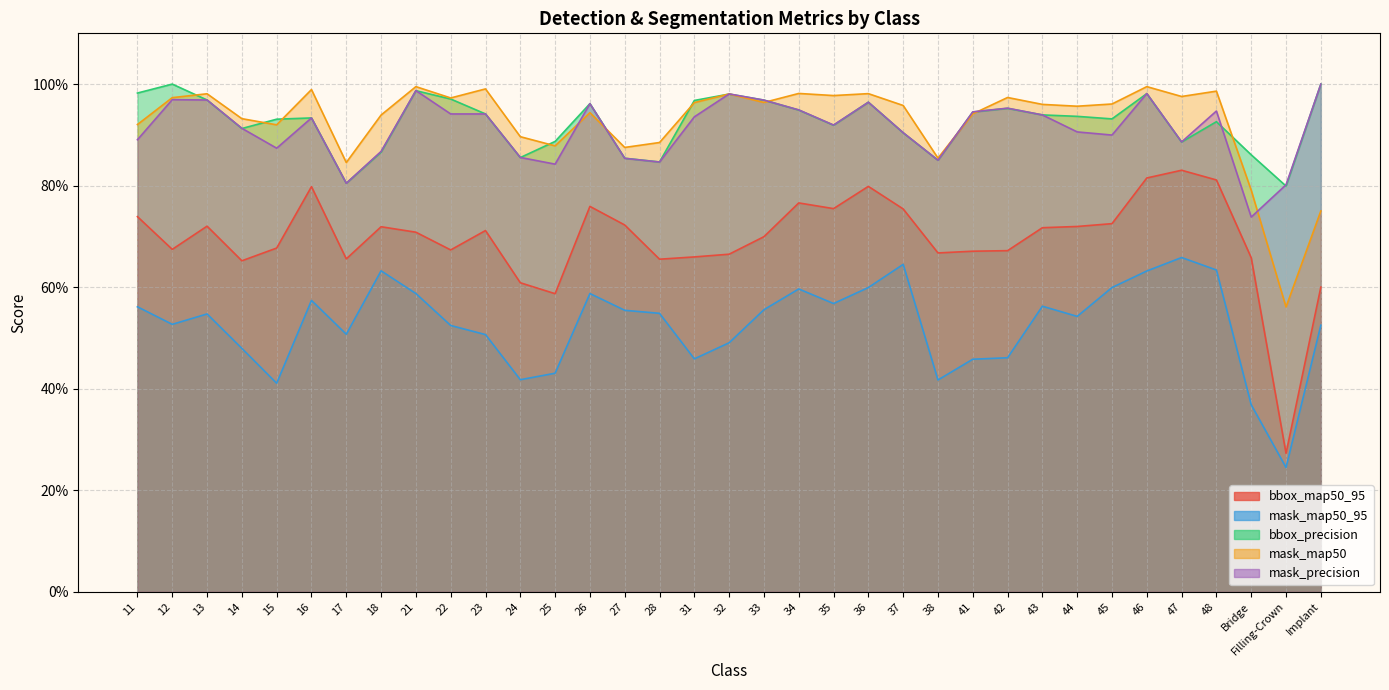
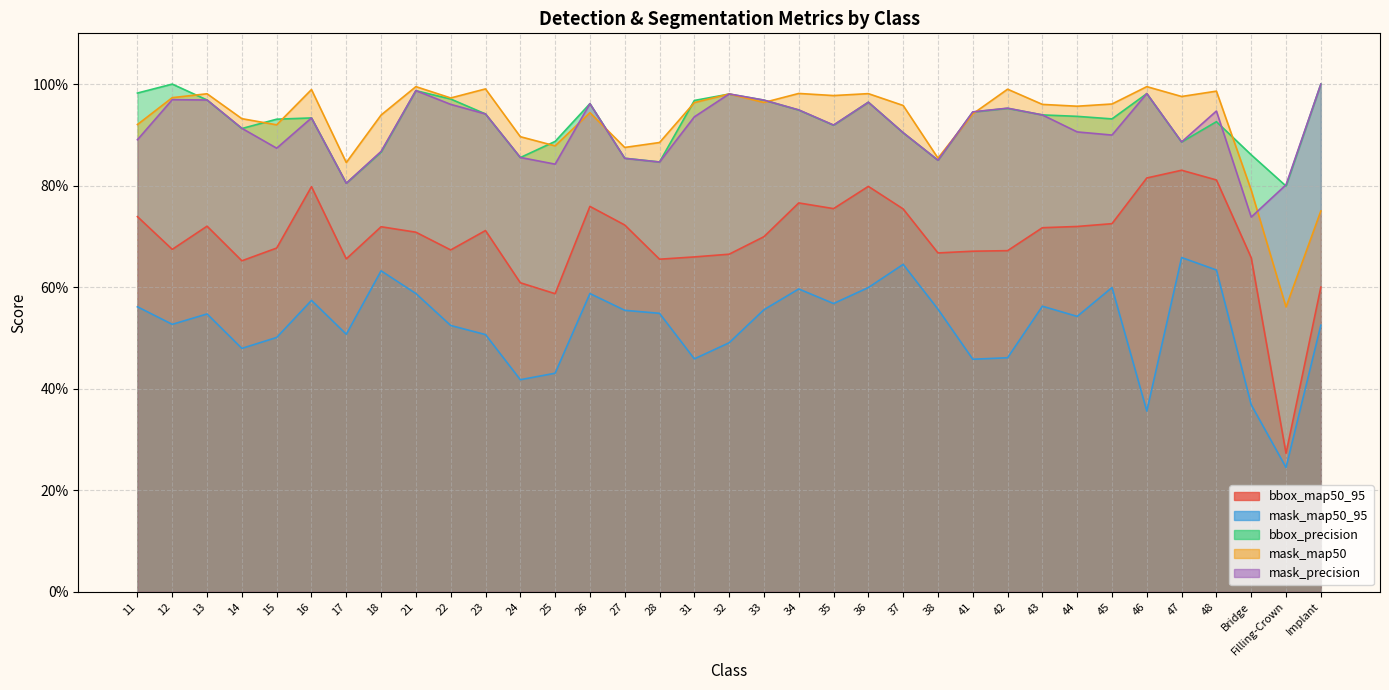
  {
    "bbox_map50_95": {
      "11": "74%",
      "12": "67%",
      "13": "72%",
      "14": "65%",
      "15": "68%",
      "16": "80%",
      "17": "66%",
      "18": "72%",
      "21": "71%",
      "22": "67%",
      "23": "71%",
      "24": "61%",
      "25": "59%",
      "26": "76%",
      "27": "72%",
      "28": "66%",
      "31": "66%",
      "32": "66%",
      "33": "70%",
      "34": "77%",
      "35": "75%",
      "36": "80%",
      "37": "75%",
      "38": "67%",
      "41": "67%",
      "42": "67%",
      "43": "72%",
      "44": "72%",
      "45": "73%",
      "46": "82%",
      "47": "83%",
      "48": "81%",
      "Bridge": "66%",
      "Filling-Crown": "27%",
      "Implant": "60%"
    },
    "mask_map50_95": {
      "11": "56%",
      "12": "53%",
      "13": "55%",
      "14": "48%",
-     "15": "41%",
+     "15": "50%",
      "16": "57%",
      "17": "51%",
      "18": "63%",
      "21": "59%",
      "22": "52%",
      "23": "51%",
      "24": "42%",
      "25": "43%",
      "26": "59%",
      "27": "55%",
      "28": "55%",
      "31": "46%",
      "32": "49%",
      "33": "56%",
      "34": "60%",
      "35": "57%",
      "36": "60%",
      "37": "64%",
-     "38": "42%",
+     "38": "56%",
      "41": "46%",
      "42": "46%",
      "43": "56%",
      "44": "54%",
      "45": "60%",
-     "46": "63%",
+     "46": "36%",
      "47": "66%",
      "48": "63%",
      "Bridge": "37%",
      "Filling-Crown": "24%",
      "Implant": "53%"
    },
    "bbox_precision": {
      "11": "98%",
      "12": "100%",
      "15": "93%",
      "25": "89%",
      "44": "94%",
      "45": "93%",
      "48": "93%",
      "Bridge": "86%"
    },
    "mask_map50": {
      "11": "92%",
      "13": "98%",
      "14": "93%",
      "15": "92%",
      "16": "99%",
      "17": "85%",
      "18": "94%",
      "21": "100%",
      "23": "99%",
      "24": "90%",
      "25": "88%",
      "26": "94%",
      "27": "88%",
      "28": "88%",
      "34": "98%",
      "35": "98%",
      "36": "98%",
      "37": "96%",
-     "42": "97%",
+     "42": "99%",
      "43": "96%",
      "44": "96%",
      "45": "96%",
      "46": "100%",
      "47": "98%",
      "48": "99%",
      "Bridge": "79%",
      "Filling-Crown": "56%",
      "Implant": "75%"
    },
    "mask_precision": {
      "11": "89%",
      "15": "87%",
-     "22": "94%",
+     "22": "96%",
      "25": "84%",
      "31": "94%",
      "44": "91%",
      "45": "90%",
      "48": "95%",
      "Bridge": "74%"
    }
  }
